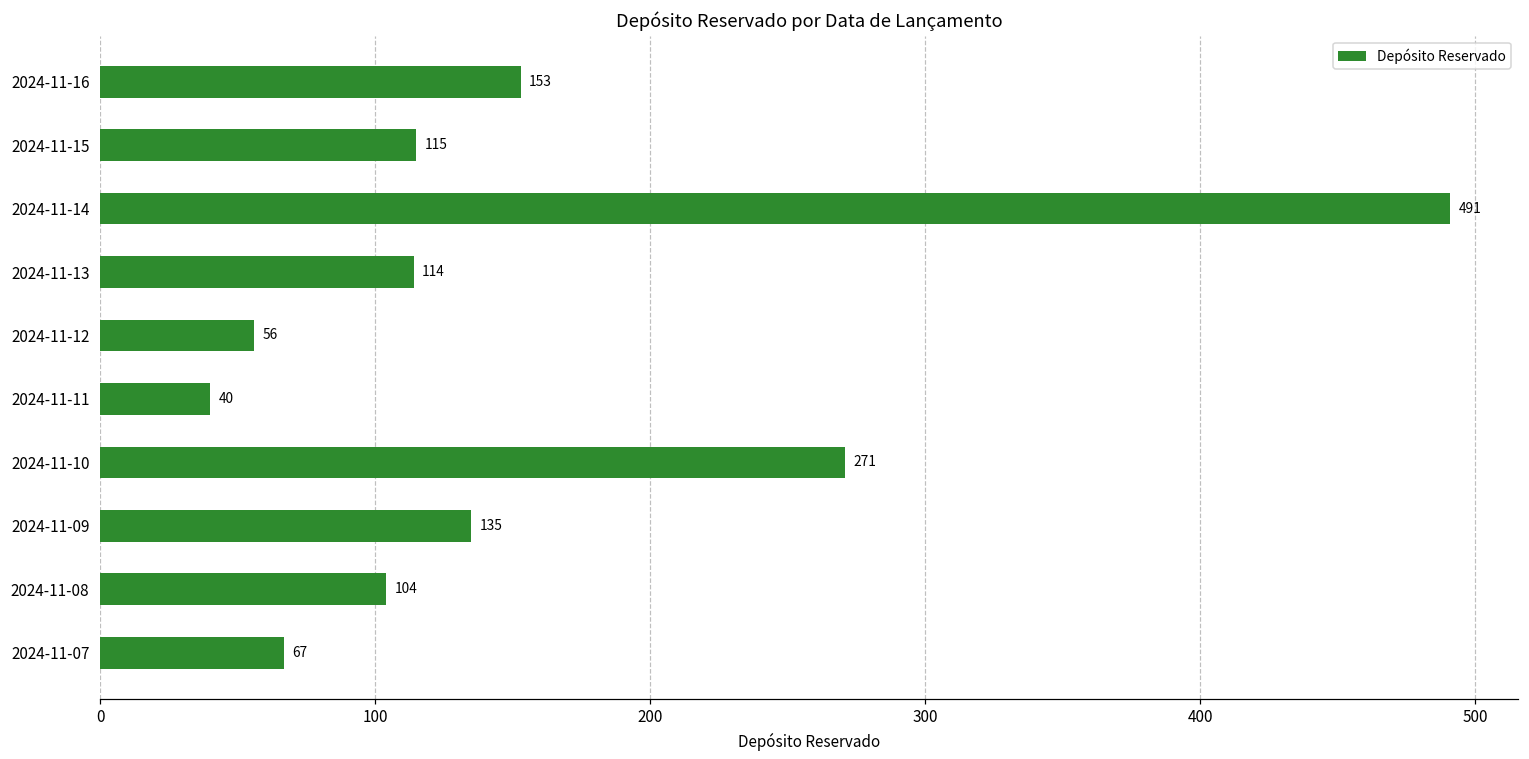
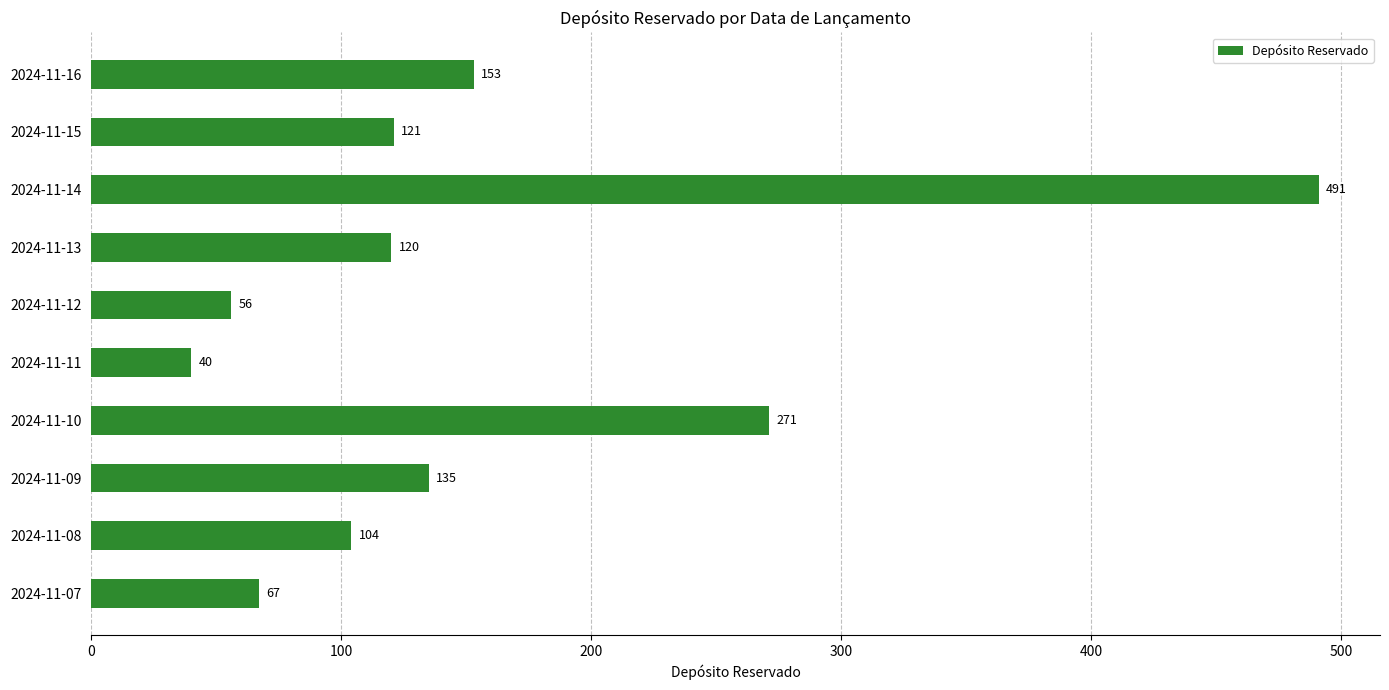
  {
    "2024-11-16": 153,
-   "2024-11-15": 115,
+   "2024-11-15": 121,
    "2024-11-14": 491,
-   "2024-11-13": 114,
+   "2024-11-13": 120,
    "2024-11-12": 56,
    "2024-11-11": 40,
    "2024-11-10": 271,
    "2024-11-09": 135,
    "2024-11-08": 104,
    "2024-11-07": 67
  }
